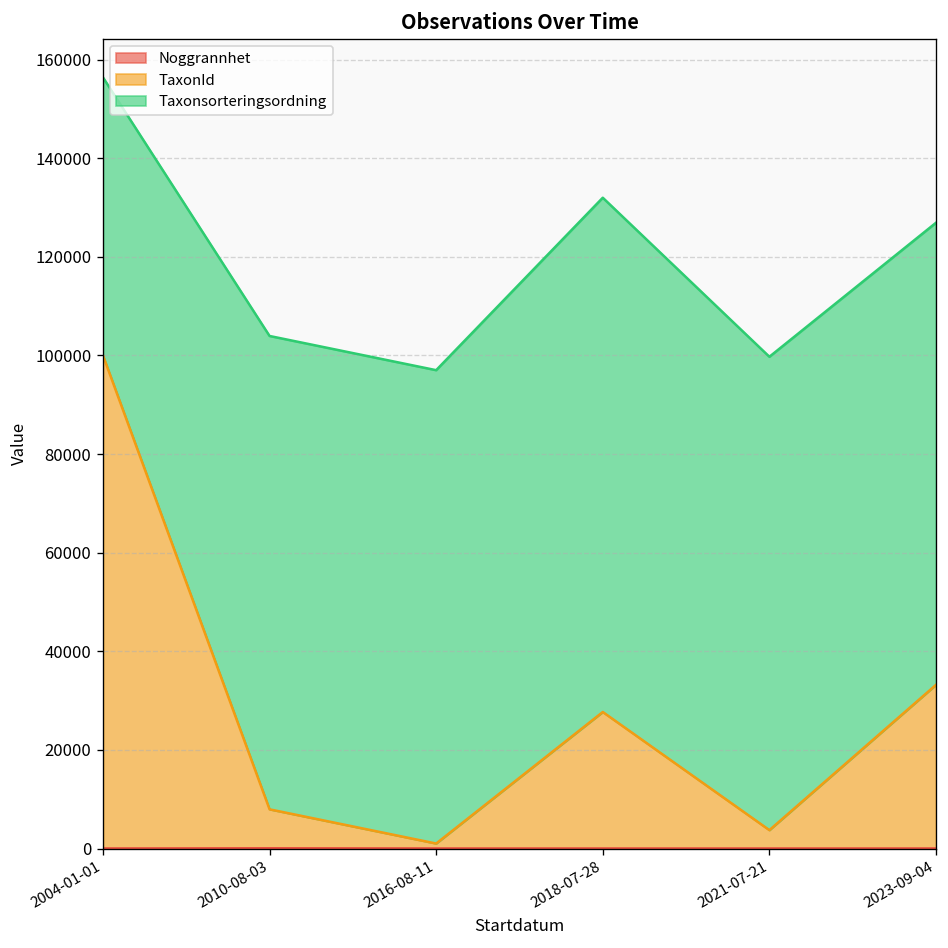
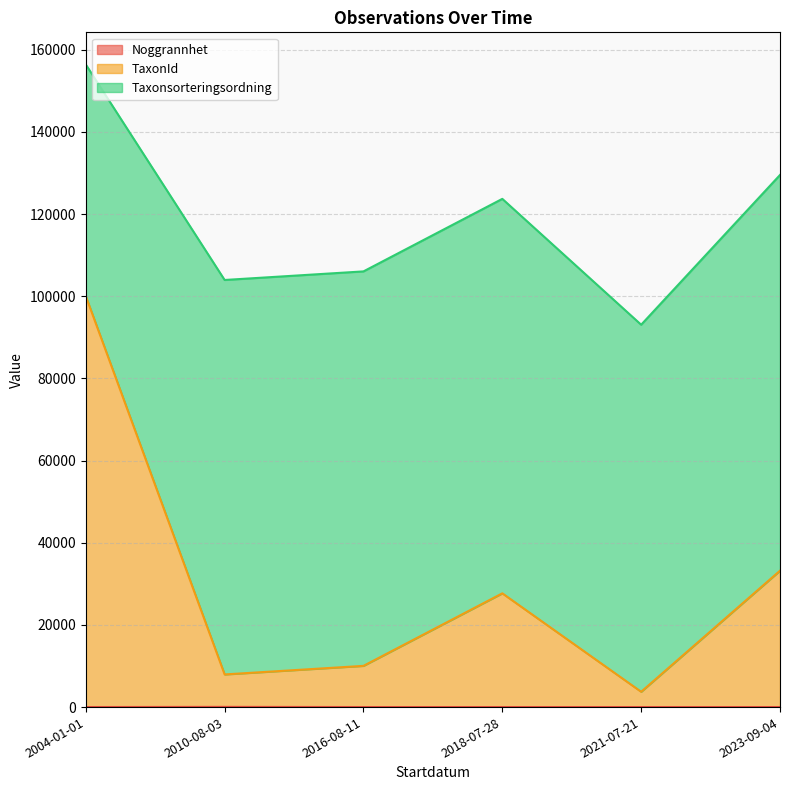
  {
    "Noggrannhet": {
      "2004-01-01": 0,
      "2010-08-03": 0,
      "2016-08-11": 0,
      "2018-07-28": 0,
      "2021-07-21": 0,
      "2023-09-04": 0
    },
    "TaxonId": {
      "2004-01-01": 100000,
      "2010-08-03": 8000,
-     "2016-08-11": 1000,
+     "2016-08-11": 10000,
      "2018-07-28": 28000,
      "2021-07-21": 4000,
      "2023-09-04": 33000
    },
    "Taxonsorteringsordning": {
      "2004-01-01": 56000,
      "2010-08-03": 96000,
      "2016-08-11": 96000,
-     "2018-07-28": 104000,
-     "2021-07-21": 96000,
-     "2023-09-04": 94000
+     "2018-07-28": 96000,
+     "2021-07-21": 89000,
+     "2023-09-04": 96000
    }
  }
